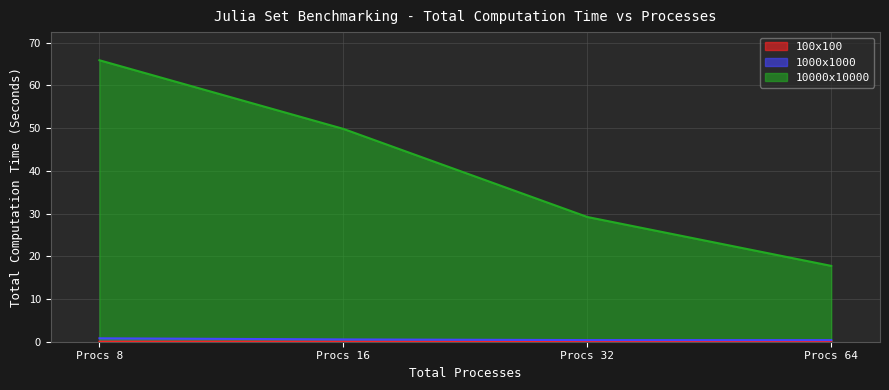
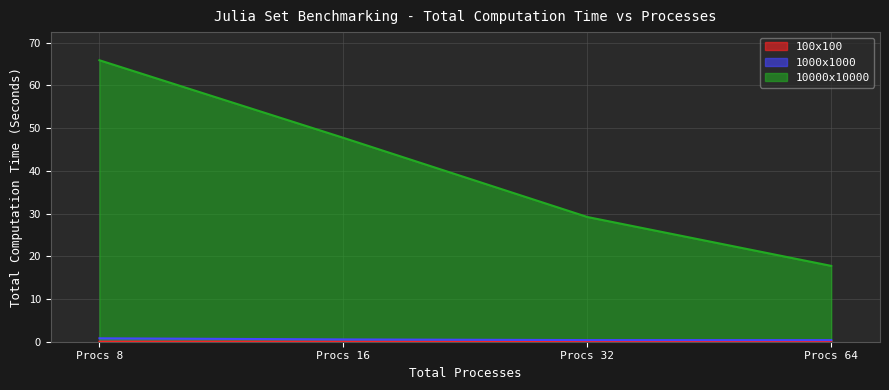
  {
    "100x100": {
      "Procs 8": 0
    },
    "1000x1000": {
      "Procs 8": 1
    },
    "10000x10000": {
      "Procs 8": 66,
-     "Procs 16": 50,
+     "Procs 16": 48,
      "Procs 32": 29,
      "Procs 64": 18
    }
  }
